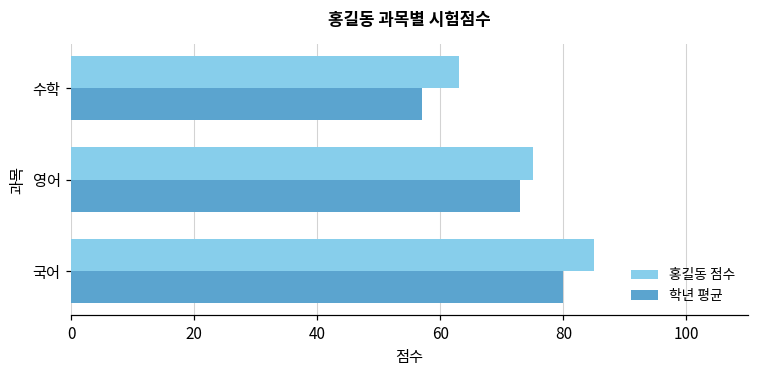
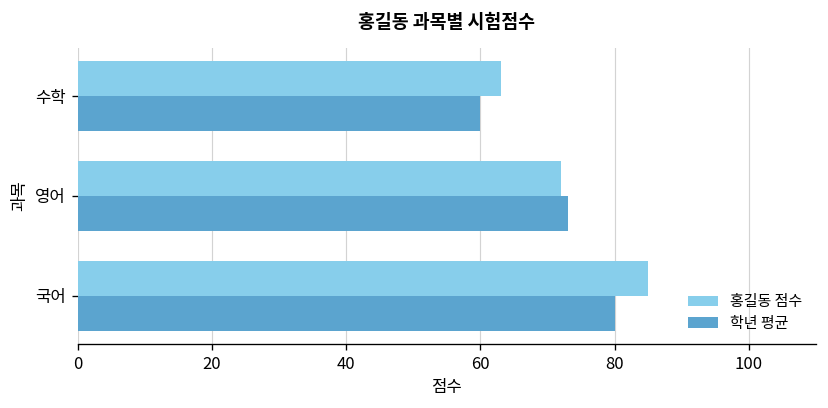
  {
    "홍길동 점수": {
      "수학": 63,
-     "영어": 75,
+     "영어": 72,
      "국어": 85
    },
    "학년 평균": {
-     "수학": 57,
+     "수학": 60,
      "영어": 73,
      "국어": 80
    }
  }
